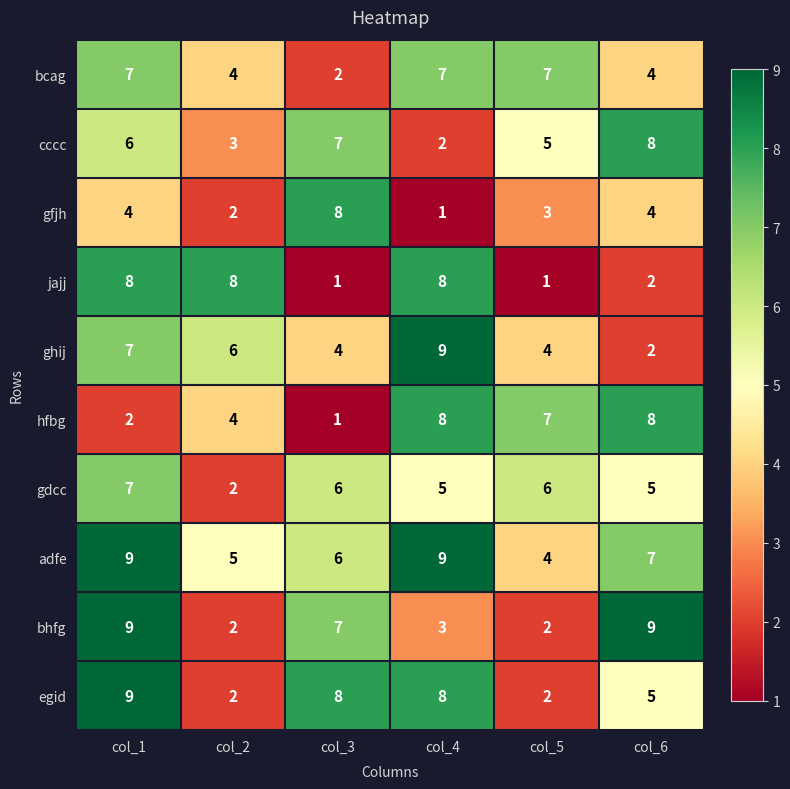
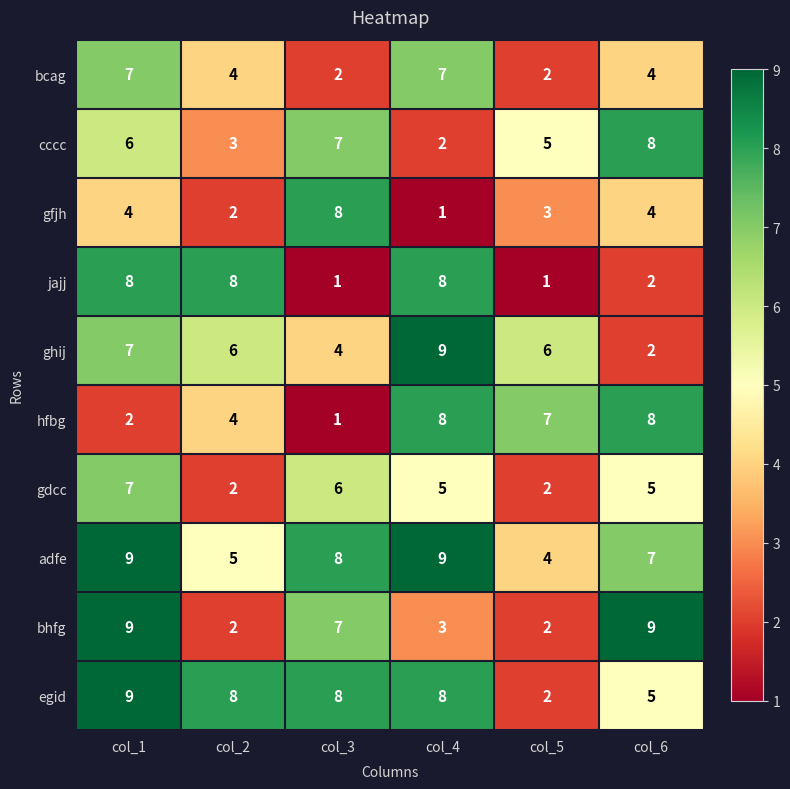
  {
    "bcag": {
      "col_1": 7,
      "col_2": 4,
      "col_3": 2,
      "col_4": 7,
-     "col_5": 7,
+     "col_5": 2,
      "col_6": 4
    },
    "cccc": {
      "col_1": 6,
      "col_2": 3,
      "col_3": 7,
      "col_4": 2,
      "col_5": 5,
      "col_6": 8
    },
    "gfjh": {
      "col_1": 4,
      "col_2": 2,
      "col_3": 8,
      "col_4": 1,
      "col_5": 3,
      "col_6": 4
    },
    "jajj": {
      "col_1": 8,
      "col_2": 8,
      "col_3": 1,
      "col_4": 8,
      "col_5": 1,
      "col_6": 2
    },
    "ghij": {
      "col_1": 7,
      "col_2": 6,
      "col_3": 4,
      "col_4": 9,
-     "col_5": 4,
+     "col_5": 6,
      "col_6": 2
    },
    "hfbg": {
      "col_1": 2,
      "col_2": 4,
      "col_3": 1,
      "col_4": 8,
      "col_5": 7,
      "col_6": 8
    },
    "gdcc": {
      "col_1": 7,
      "col_2": 2,
      "col_3": 6,
      "col_4": 5,
-     "col_5": 6,
+     "col_5": 2,
      "col_6": 5
    },
    "adfe": {
      "col_1": 9,
      "col_2": 5,
-     "col_3": 6,
+     "col_3": 8,
      "col_4": 9,
      "col_5": 4,
      "col_6": 7
    },
    "bhfg": {
      "col_1": 9,
      "col_2": 2,
      "col_3": 7,
      "col_4": 3,
      "col_5": 2,
      "col_6": 9
    },
    "egid": {
      "col_1": 9,
-     "col_2": 2,
+     "col_2": 8,
      "col_3": 8,
      "col_4": 8,
      "col_5": 2,
      "col_6": 5
    }
  }
